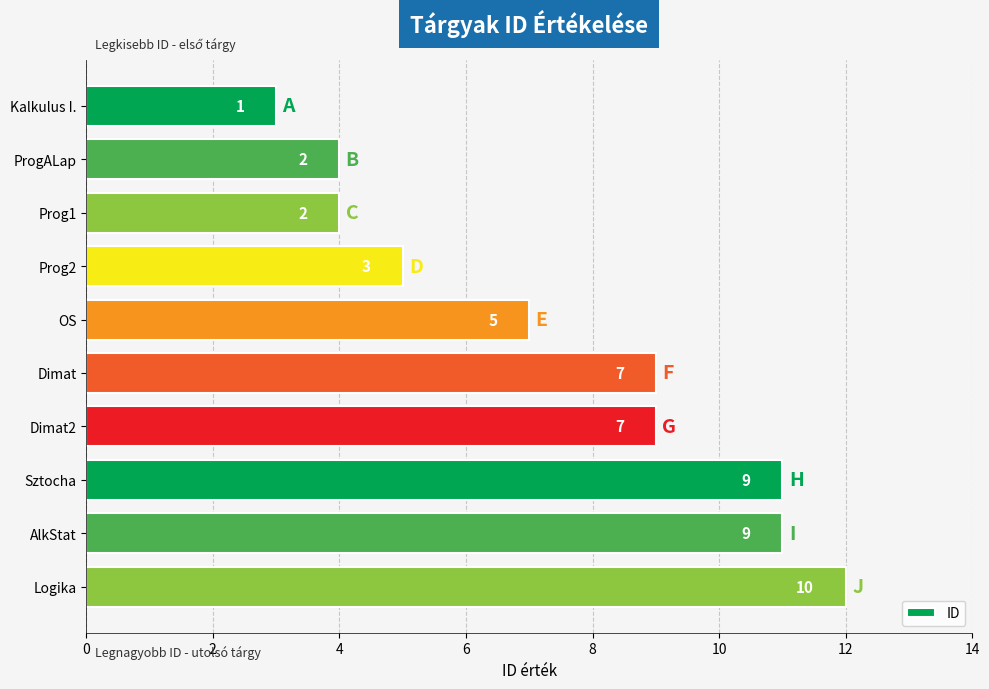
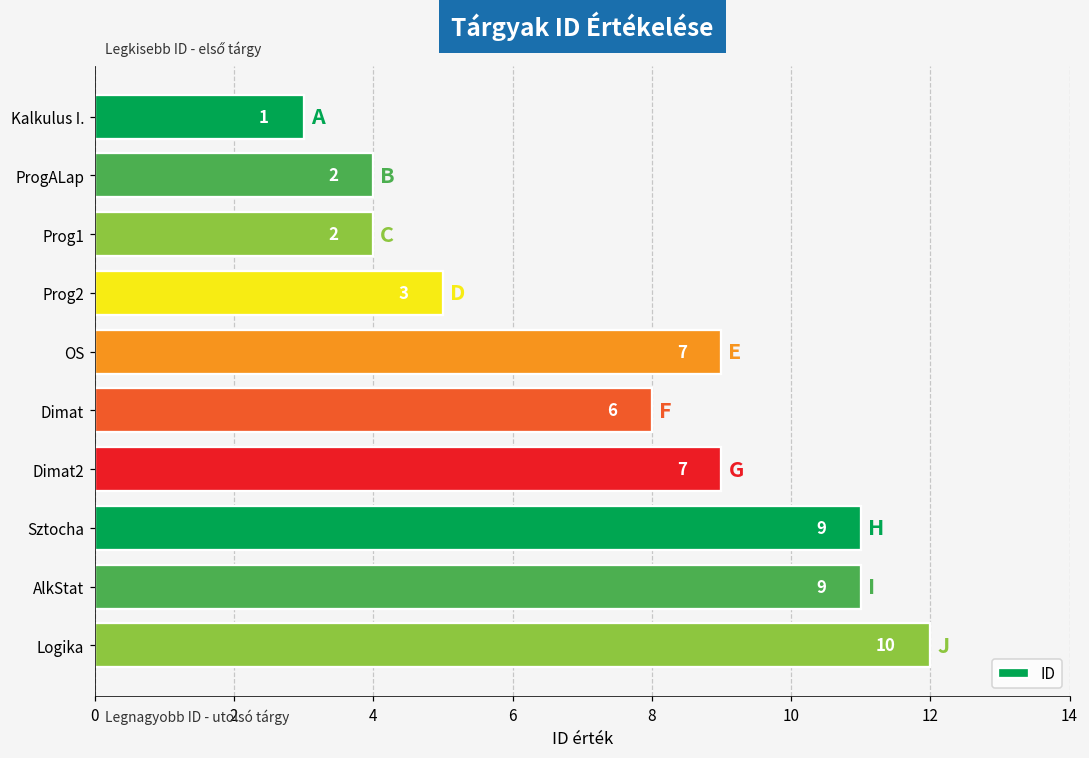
  {
-   "OS": 5,
-   "Dimat": 7
+   "OS": 7,
+   "Dimat": 6
  }
